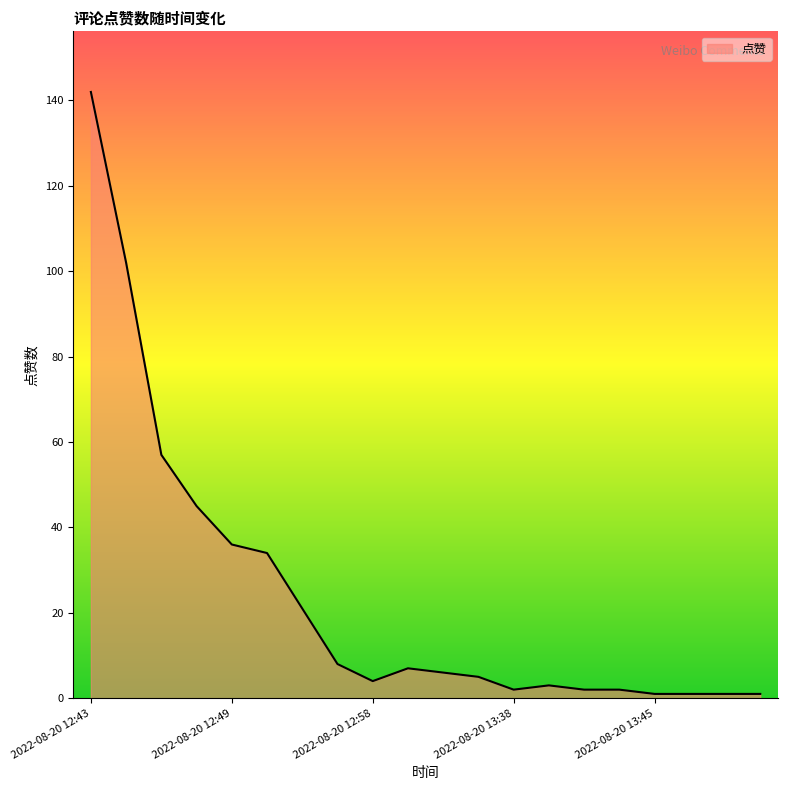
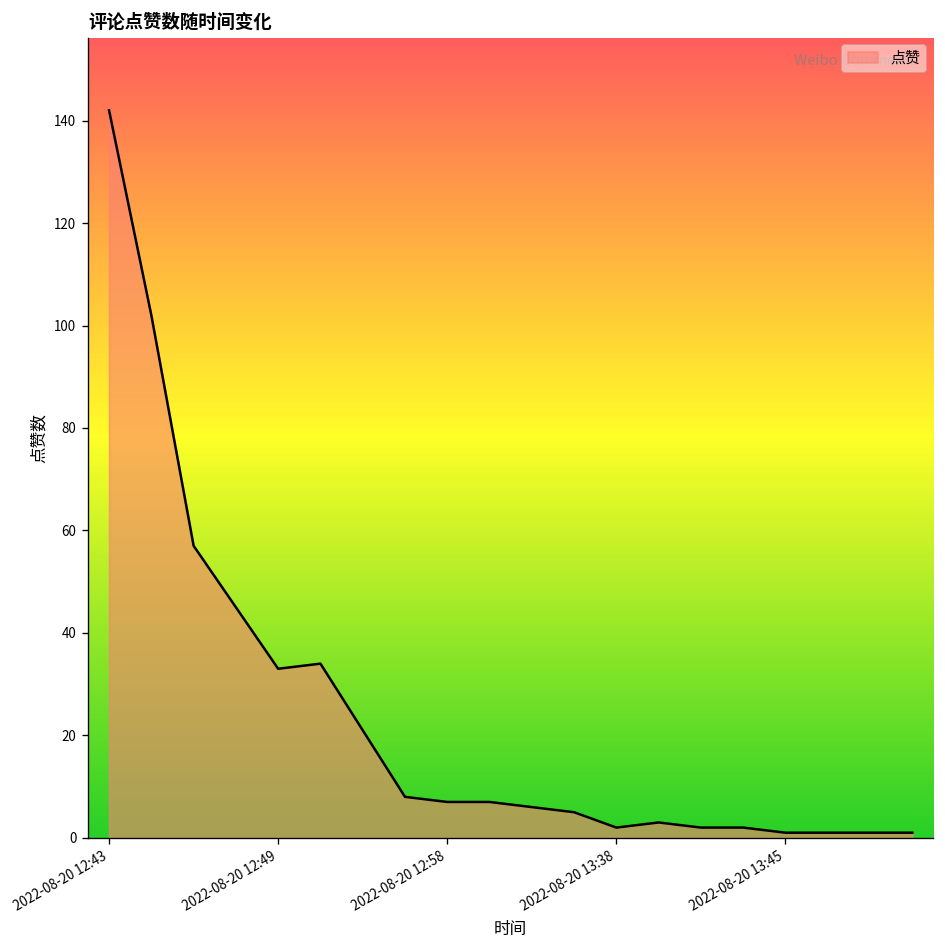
  {
    "2022-08-20 12:43": 142,
-   "2022-08-20 12:49": 36,
-   "2022-08-20 12:58": 4,
+   "2022-08-20 12:49": 33,
+   "2022-08-20 12:58": 7,
    "2022-08-20 13:38": 2,
    "2022-08-20 13:45": 1
  }
